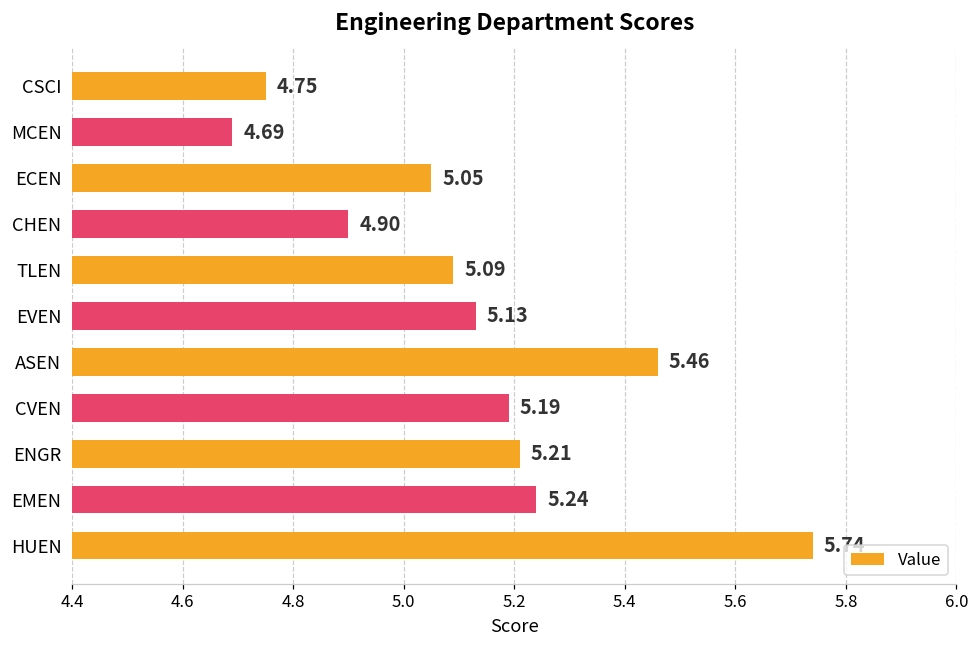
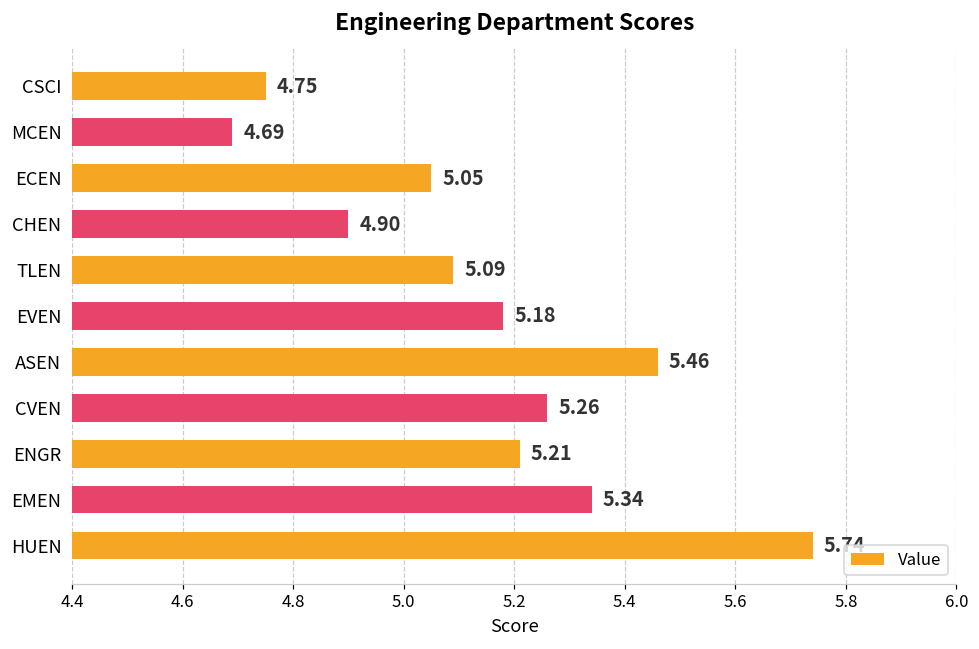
  {
    "CSCI": 4.75,
    "MCEN": 4.69,
    "ECEN": 5.05,
    "CHEN": 4.90,
    "TLEN": 5.09,
-   "EVEN": 5.13,
+   "EVEN": 5.18,
    "ASEN": 5.46,
-   "CVEN": 5.19,
+   "CVEN": 5.26,
    "ENGR": 5.21,
-   "EMEN": 5.24
+   "EMEN": 5.34
  }
